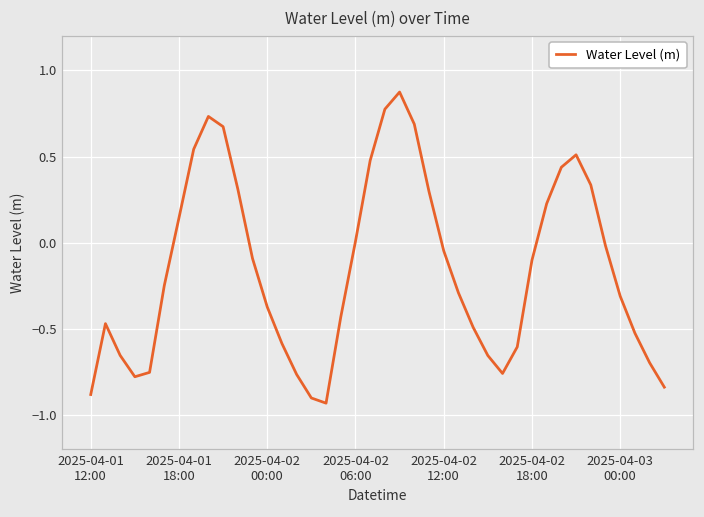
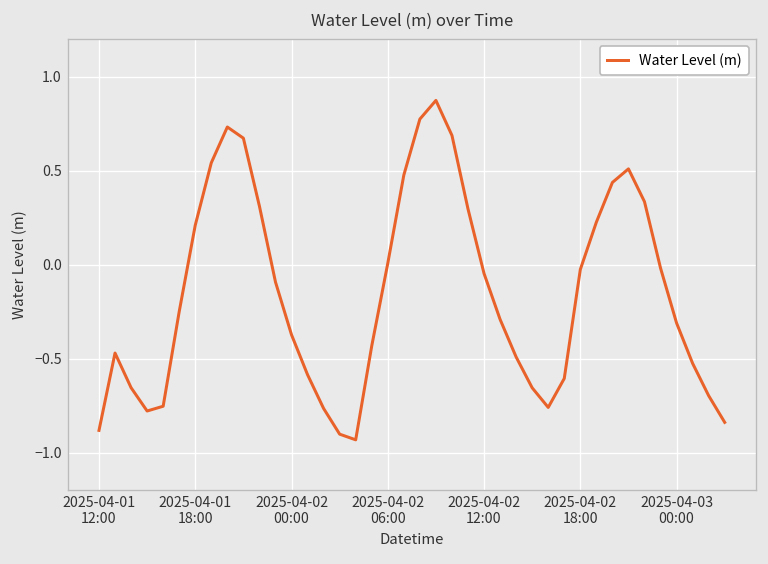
  {
    "2025-04-01 12:00": -0.88,
-   "2025-04-01 18:00": 0.14,
+   "2025-04-01 18:00": 0.21,
    "2025-04-02 00:00": -0.37,
    "2025-04-02 06:00": 0.01,
    "2025-04-02 12:00": -0.05,
-   "2025-04-02 18:00": -0.10,
+   "2025-04-02 18:00": -0.03,
    "2025-04-03 00:00": -0.31
  }
